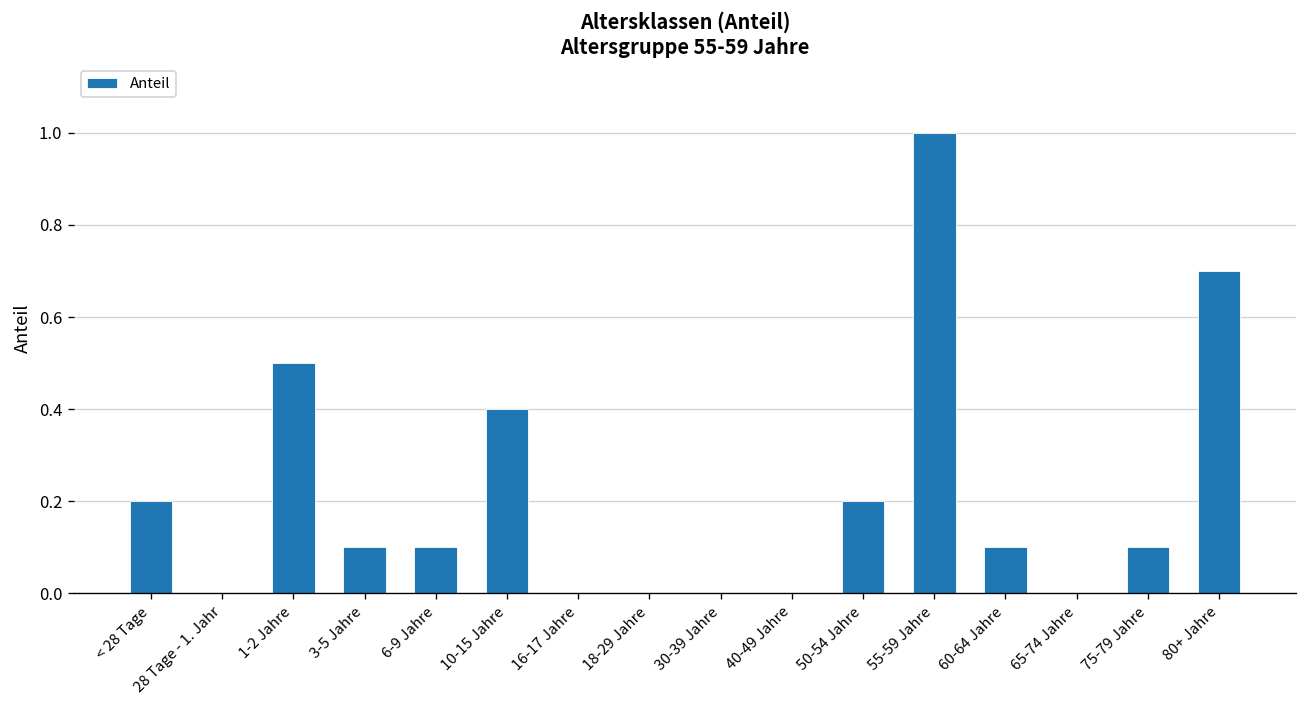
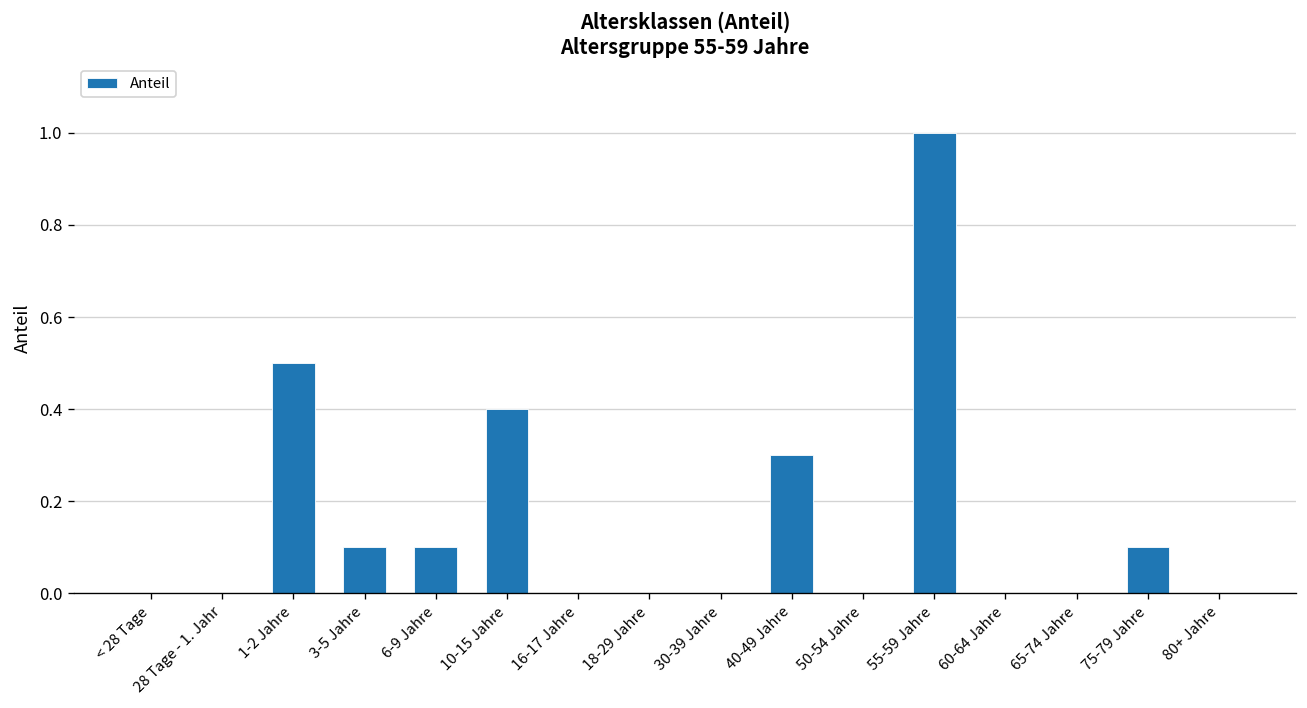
  {
-   "< 28 Tage": 0.2,
+   "< 28 Tage": 0.0,
    "28 Tage - 1. Jahr": 0.0,
    "1-2 Jahre": 0.5,
    "3-5 Jahre": 0.1,
    "6-9 Jahre": 0.1,
    "10-15 Jahre": 0.4,
    "16-17 Jahre": 0.0,
    "18-29 Jahre": 0.0,
    "30-39 Jahre": 0.0,
-   "40-49 Jahre": 0.0,
-   "50-54 Jahre": 0.2,
+   "40-49 Jahre": 0.3,
+   "50-54 Jahre": 0.0,
    "55-59 Jahre": 1.0,
-   "60-64 Jahre": 0.1,
+   "60-64 Jahre": 0.0,
    "65-74 Jahre": 0.0,
    "75-79 Jahre": 0.1,
-   "80+ Jahre": 0.7
+   "80+ Jahre": 0.0
  }
